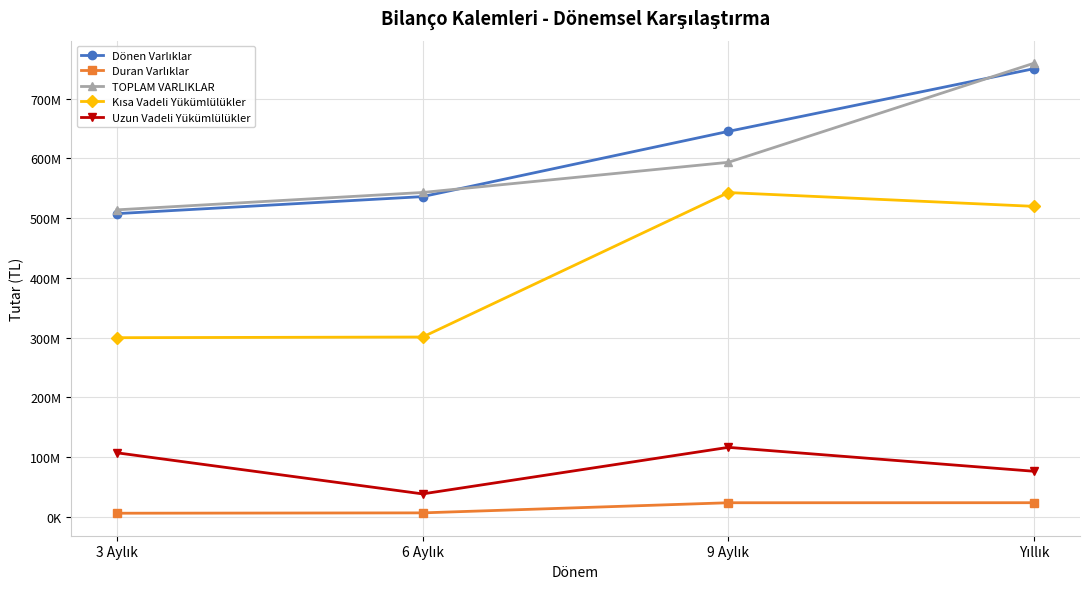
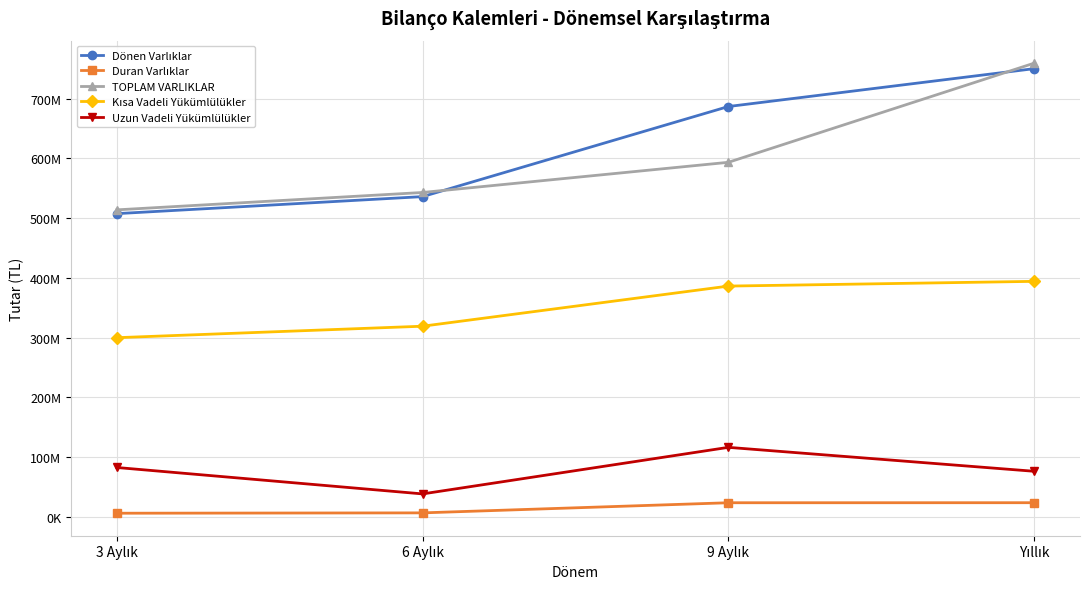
  {
    "Dönen Varlıklar": {
      "3 Aylık": 510000000,
      "6 Aylık": 540000000,
-     "9 Aylık": 650000000,
+     "9 Aylık": 690000000,
      "Yıllık": 750000000
    },
    "Duran Varlıklar": {
      "3 Aylık": 10000000,
      "6 Aylık": 10000000,
      "9 Aylık": 20000000,
      "Yıllık": 20000000
    },
    "TOPLAM VARLIKLAR": {
      "3 Aylık": 510000000,
      "6 Aylık": 540000000,
      "9 Aylık": 590000000,
      "Yıllık": 760000000
    },
    "Kısa Vadeli Yükümlülükler": {
      "3 Aylık": 300000000,
-     "6 Aylık": 300000000,
-     "9 Aylık": 540000000,
-     "Yıllık": 520000000
+     "6 Aylık": 320000000,
+     "9 Aylık": 390000000,
+     "Yıllık": 390000000
    },
    "Uzun Vadeli Yükümlülükler": {
-     "3 Aylık": 110000000,
+     "3 Aylık": 80000000,
      "6 Aylık": 40000000,
      "9 Aylık": 120000000,
      "Yıllık": 80000000
    }
  }
